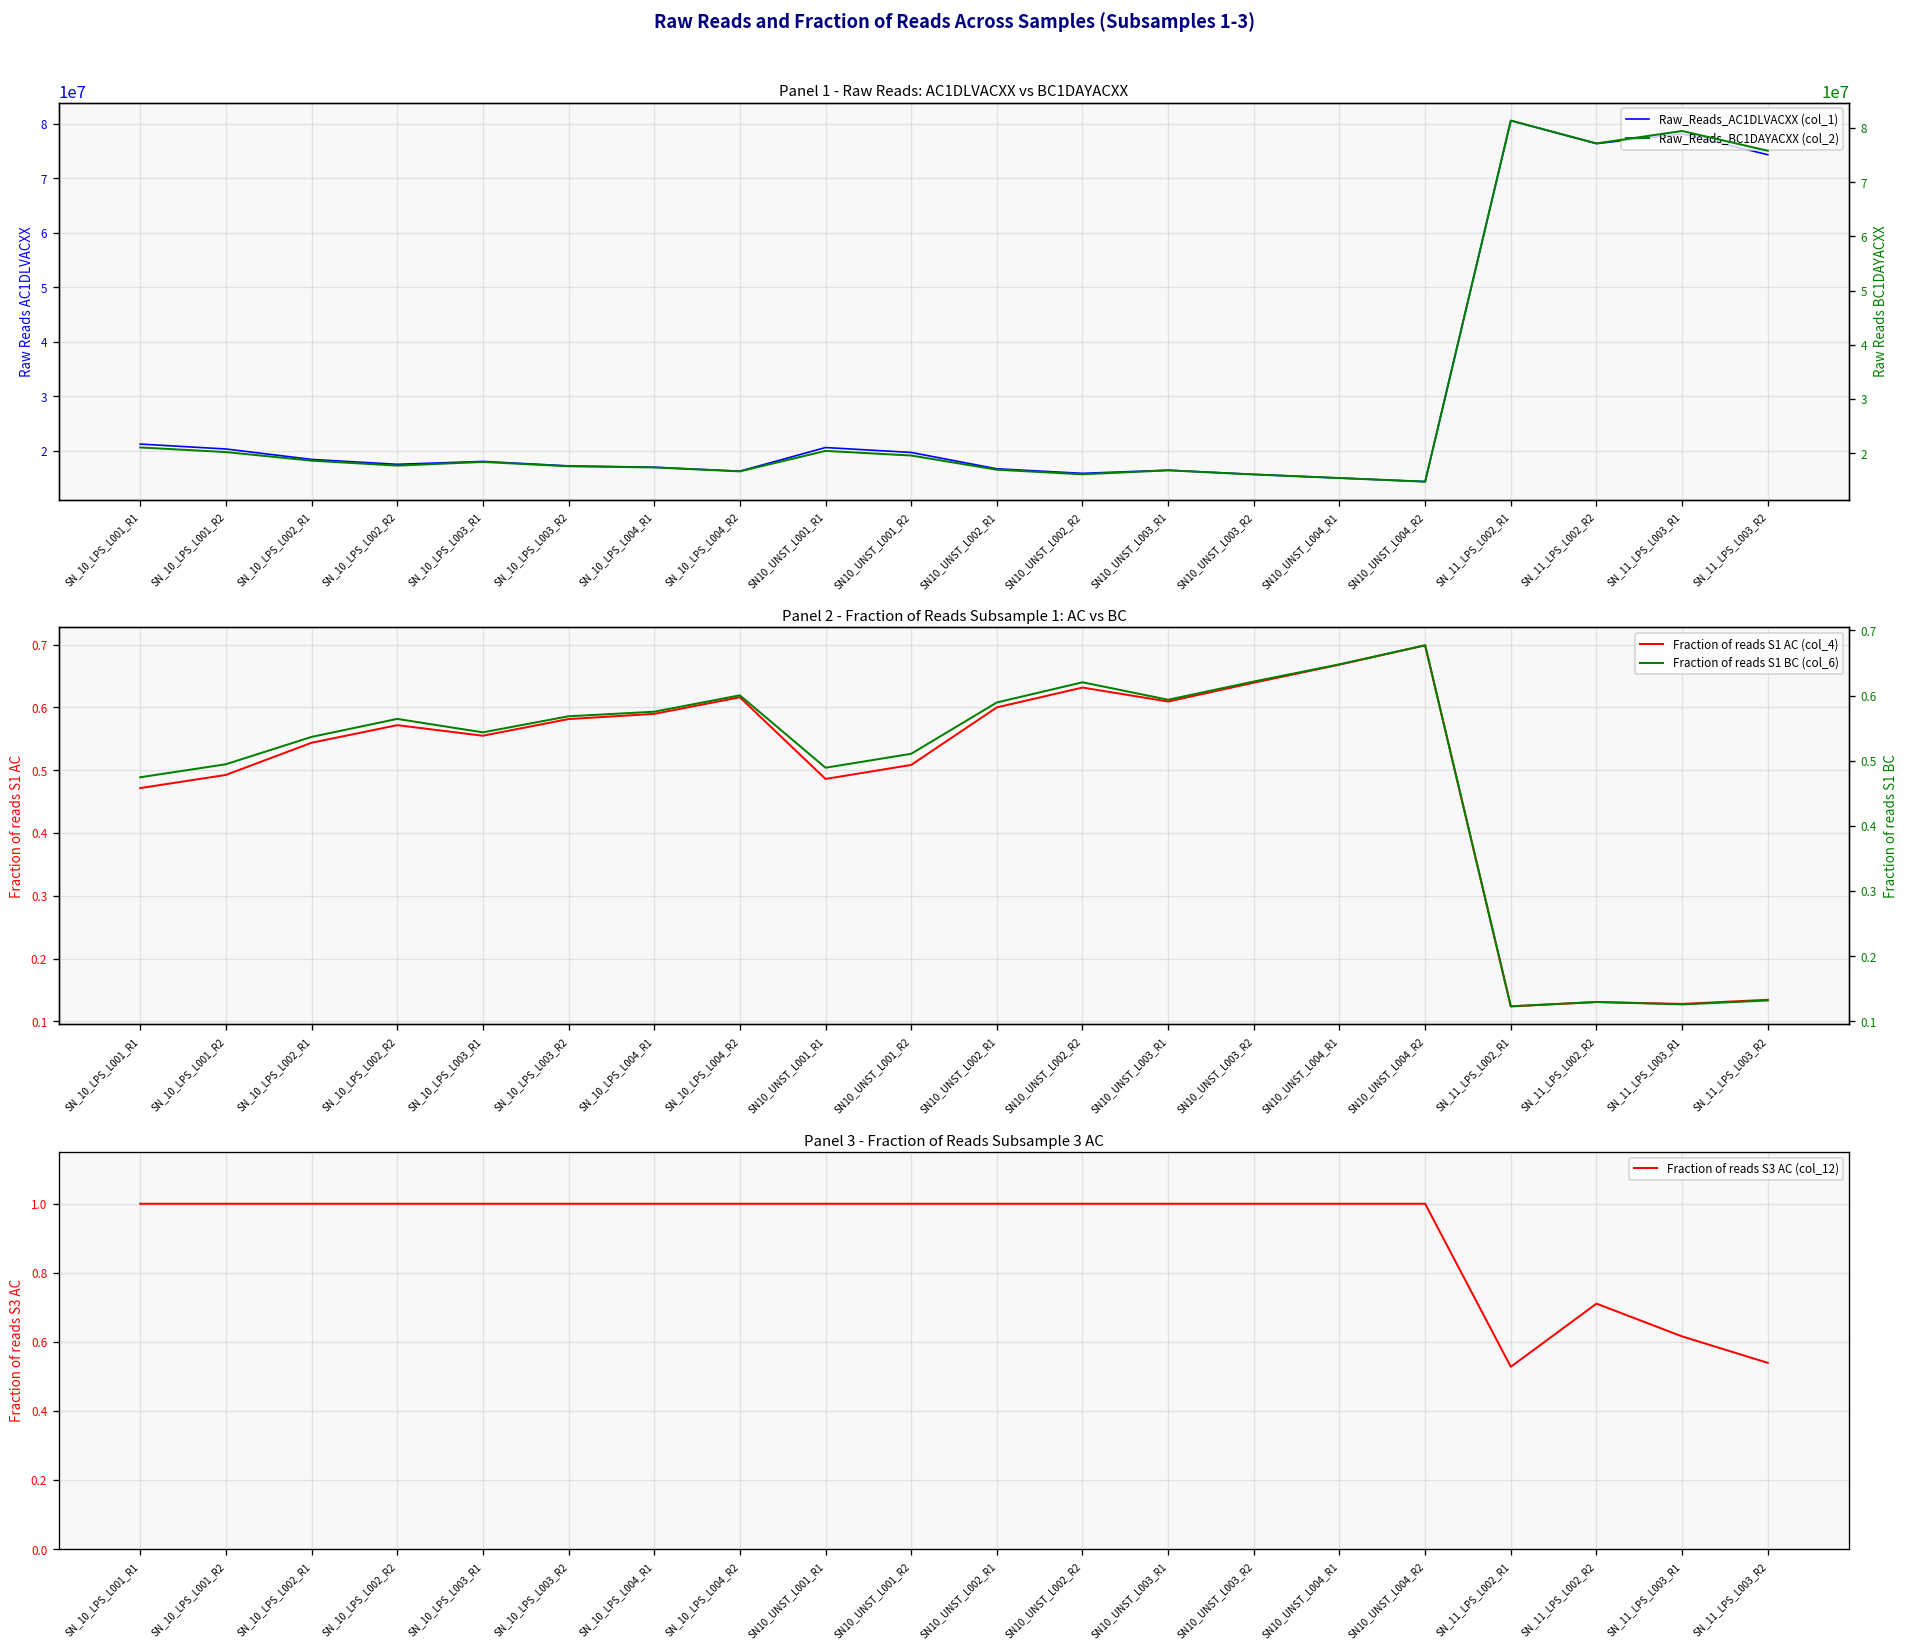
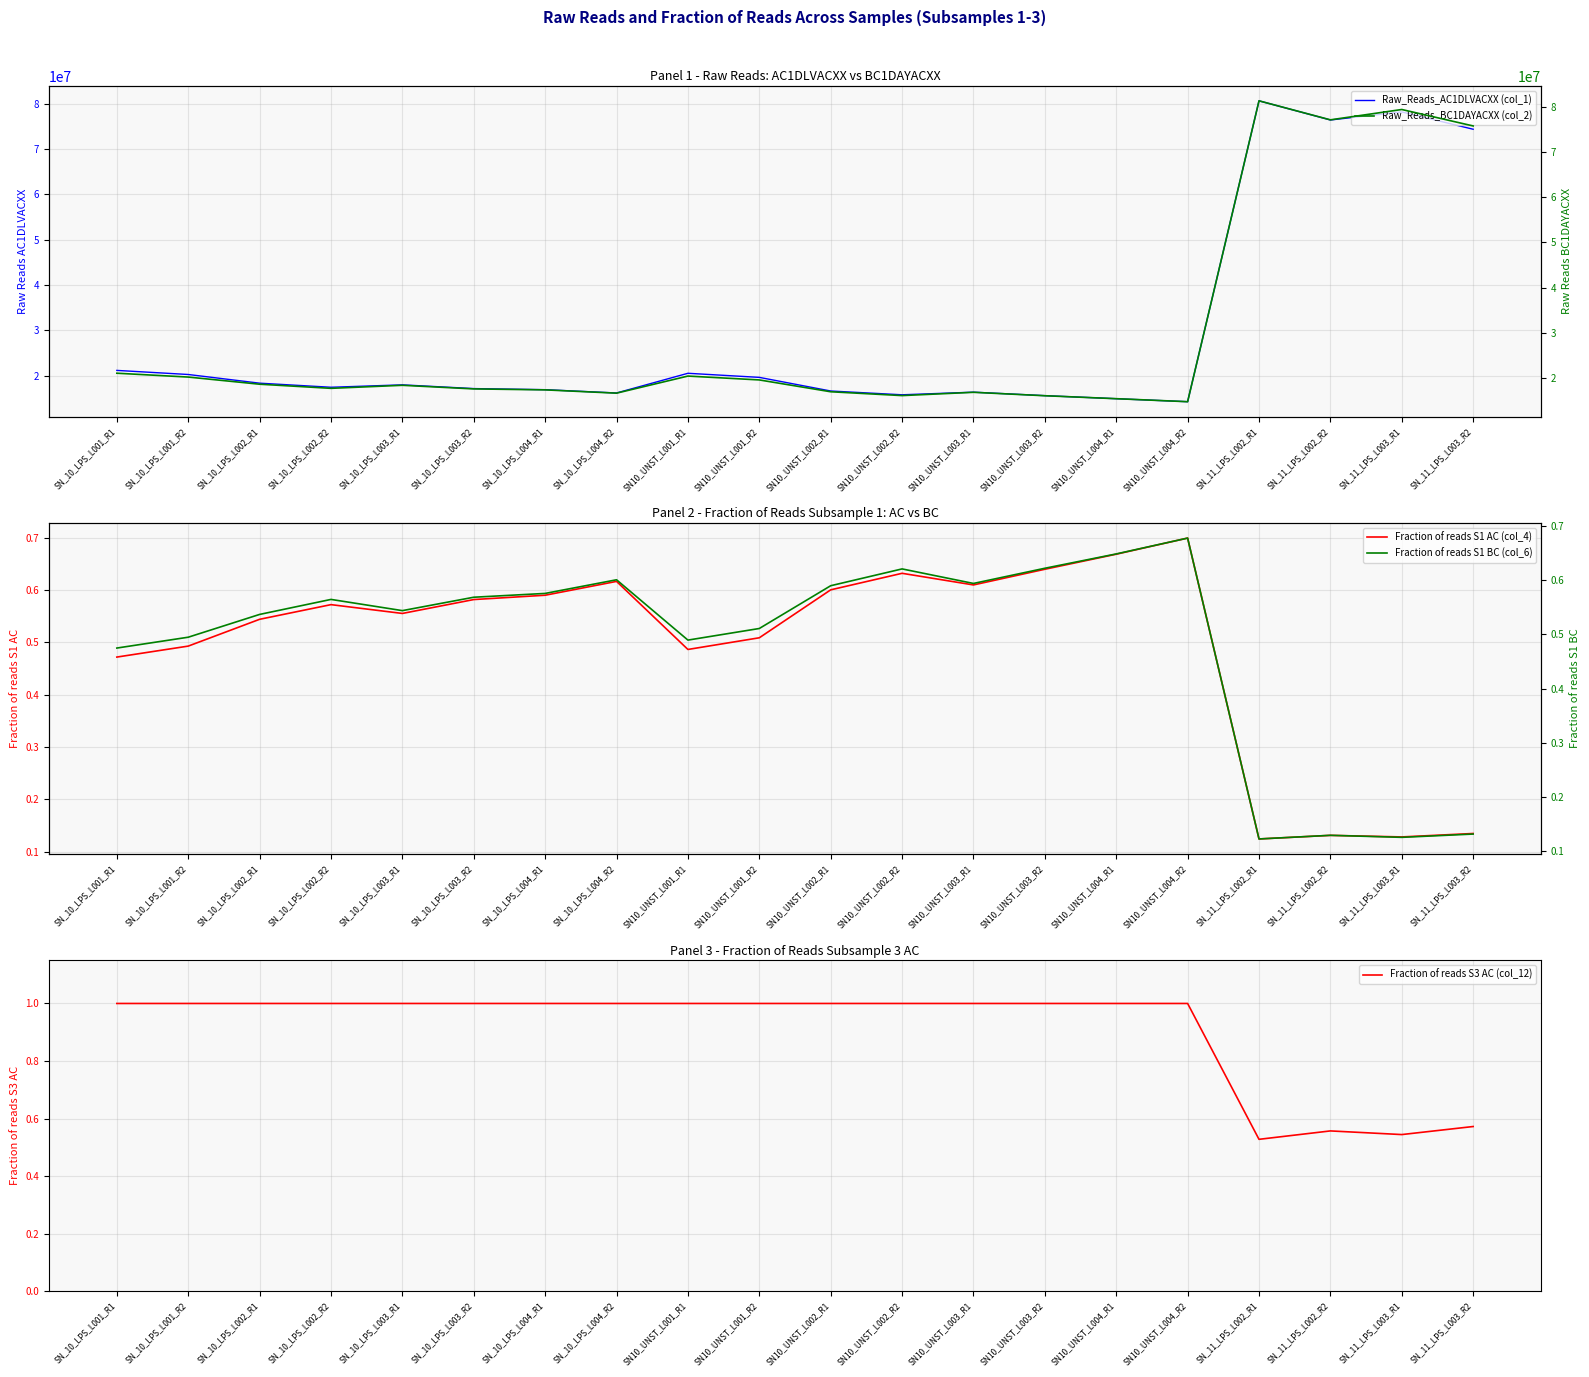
  {
    "Panel 3 - Fraction of Reads Subsample 3 AC": {
      "SN_10_LPS_L001_R1": 1.00,
      "SN_10_LPS_L001_R2": 1.00,
      "SN_10_LPS_L002_R1": 1.00,
      "SN_10_LPS_L002_R2": 1.00,
      "SN_10_LPS_L003_R1": 1.00,
      "SN_10_LPS_L003_R2": 1.00,
      "SN_10_LPS_L004_R1": 1.00,
      "SN_10_LPS_L004_R2": 1.00,
      "SN10_UNST_L001_R1": 1.00,
      "SN10_UNST_L001_R2": 1.00,
      "SN10_UNST_L002_R1": 1.00,
      "SN10_UNST_L002_R2": 1.00,
      "SN10_UNST_L003_R1": 1.00,
      "SN10_UNST_L003_R2": 1.00,
      "SN10_UNST_L004_R1": 1.00,
      "SN10_UNST_L004_R2": 1.00,
      "SN_11_LPS_L002_R1": 0.53,
-     "SN_11_LPS_L002_R2": 0.71,
-     "SN_11_LPS_L003_R1": 0.62,
-     "SN_11_LPS_L003_R2": 0.54
+     "SN_11_LPS_L002_R2": 0.56,
+     "SN_11_LPS_L003_R1": 0.54,
+     "SN_11_LPS_L003_R2": 0.57
    }
  }
